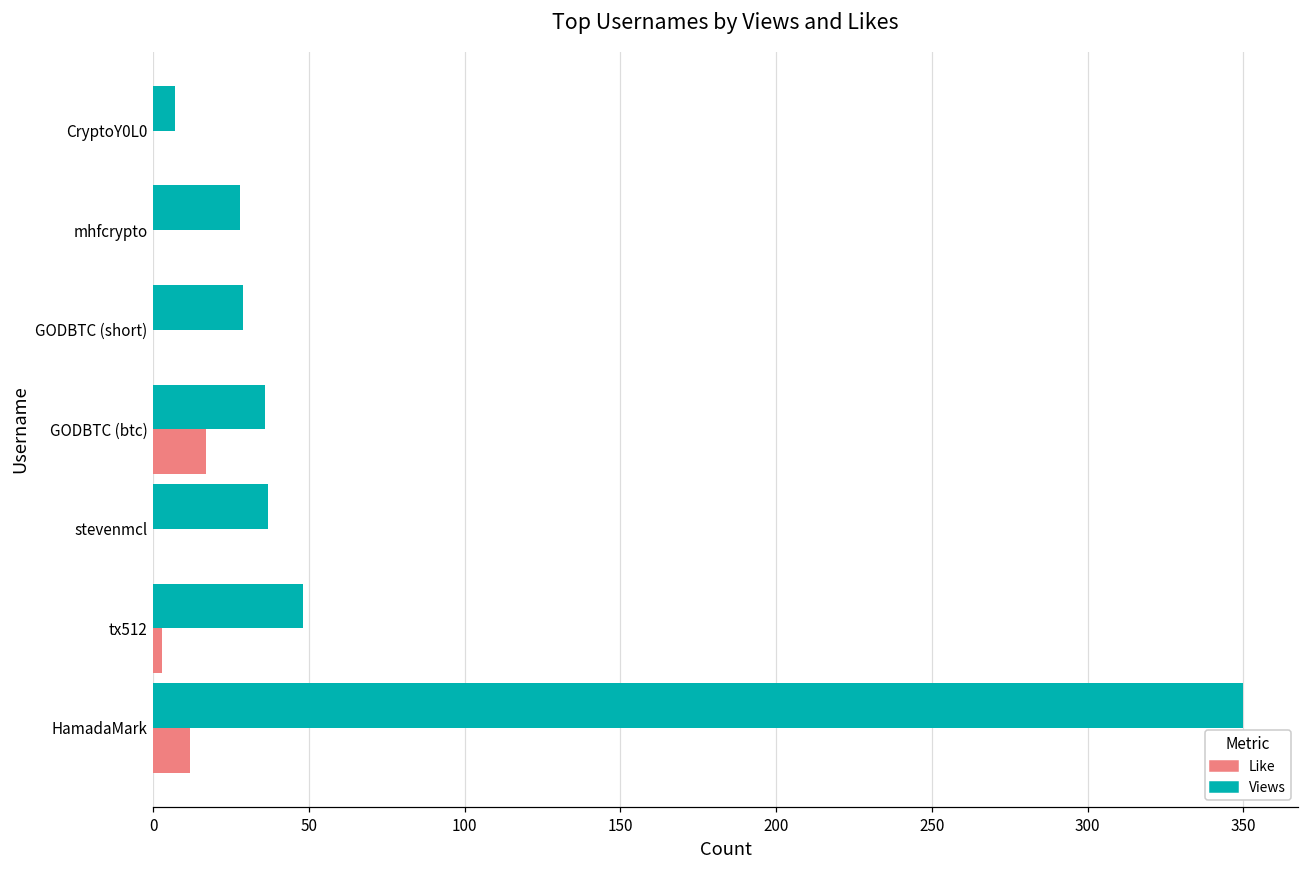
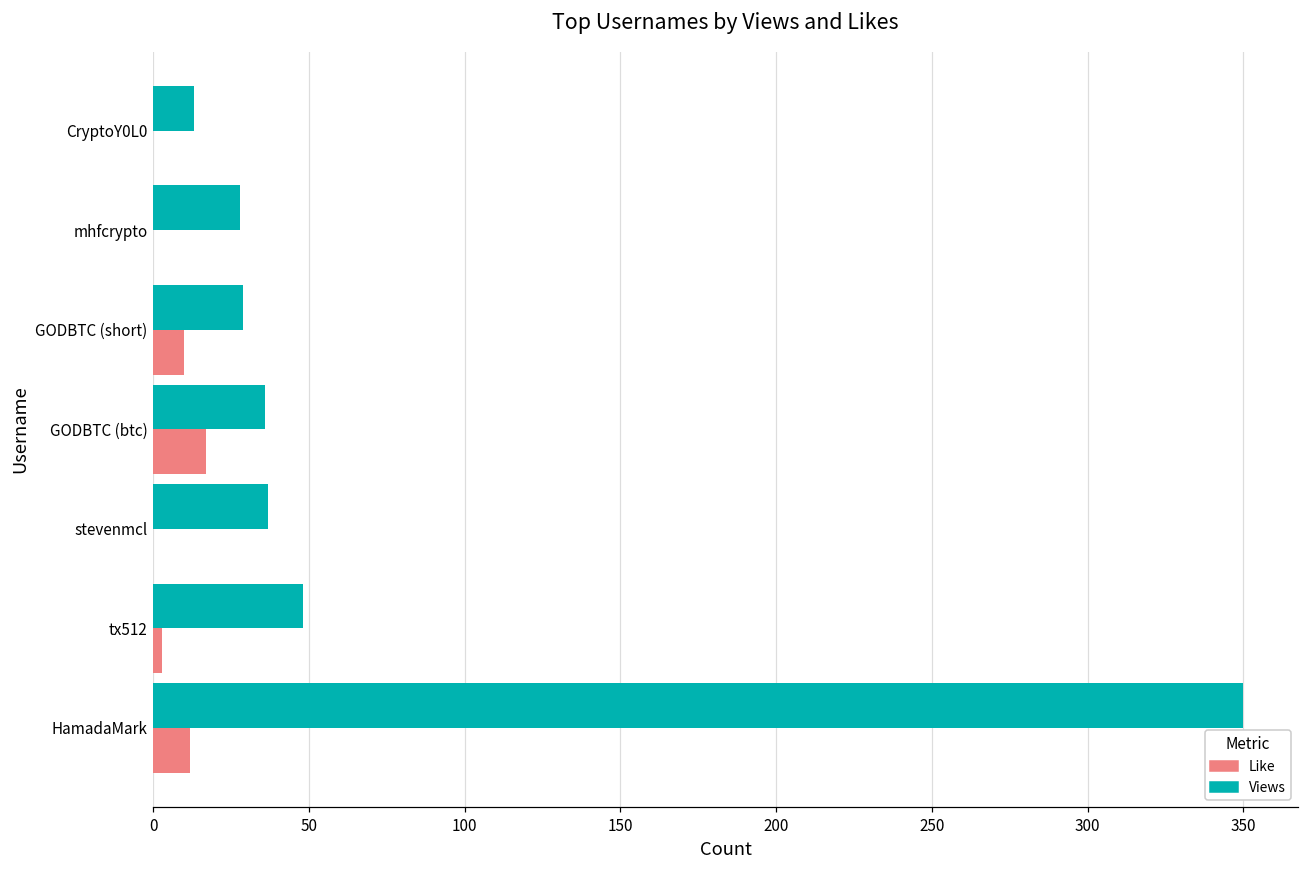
  {
    "Views": {
-     "CryptoY0L0": 7,
+     "CryptoY0L0": 13,
      "mhfcrypto": 28,
      "GODBTC (short)": 29,
      "GODBTC (btc)": 36,
      "stevenmcl": 37,
      "tx512": 48,
      "HamadaMark": 350
    },
    "Like": {
      "CryptoY0L0": 0,
      "mhfcrypto": 0,
-     "GODBTC (short)": 0,
+     "GODBTC (short)": 10,
      "GODBTC (btc)": 17,
      "stevenmcl": 0,
      "tx512": 3,
      "HamadaMark": 12
    }
  }
